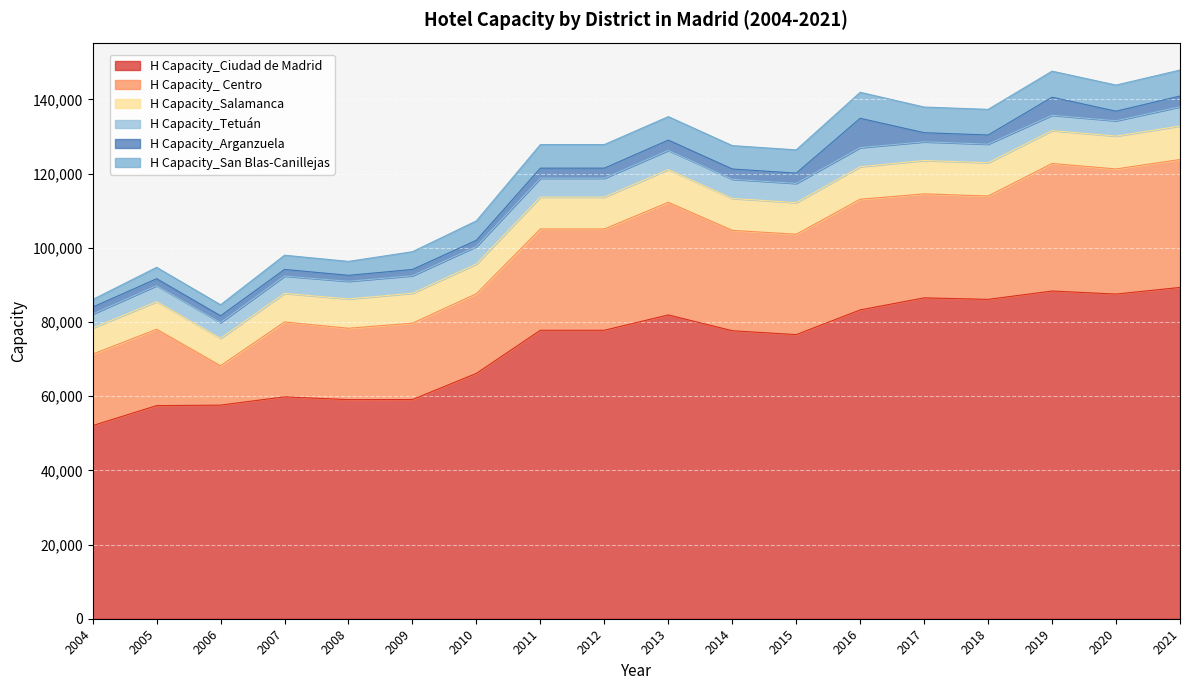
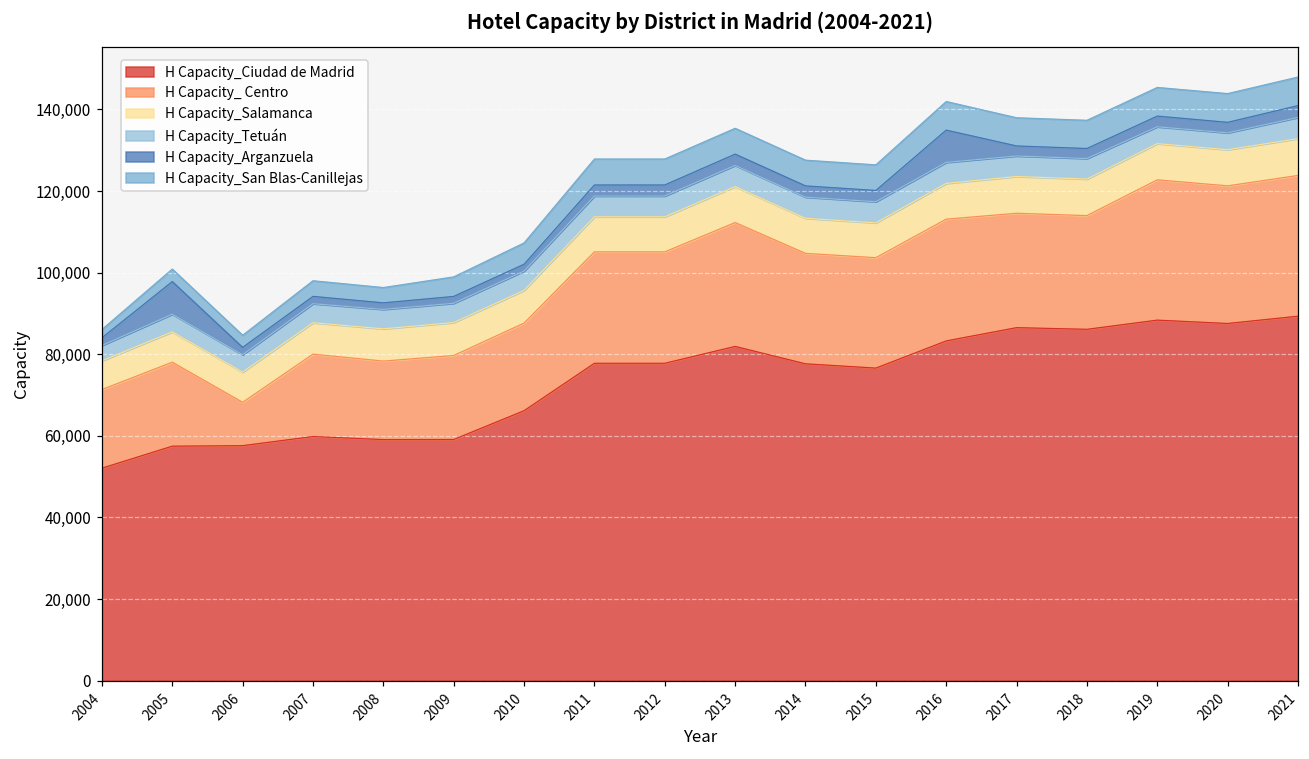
  {
    "H Capacity_Ciudad de Madrid": {
      "2004": "52,000",
      "2005": "57,000",
      "2006": "58,000",
      "2007": "60,000",
      "2008": "59,000",
      "2009": "59,000",
      "2010": "66,000",
      "2011": "78,000",
      "2012": "78,000",
      "2013": "82,000",
      "2014": "78,000",
      "2015": "77,000",
      "2016": "83,000",
      "2017": "87,000",
      "2018": "86,000",
      "2019": "88,000",
      "2020": "88,000",
      "2021": "89,000"
    },
    "H Capacity_ Centro": {
      "2004": "19,000",
      "2005": "21,000",
      "2006": "11,000",
      "2007": "20,000",
      "2008": "19,000",
      "2009": "21,000",
      "2010": "21,000",
      "2011": "27,000",
      "2012": "27,000",
      "2013": "30,000",
      "2014": "27,000",
      "2015": "27,000",
      "2016": "30,000",
      "2017": "28,000",
      "2018": "28,000",
      "2019": "34,000",
      "2020": "34,000",
      "2021": "34,000"
    },
    "H Capacity_Salamanca": {
      "2004": "7,000",
      "2005": "7,000",
      "2006": "7,000",
      "2007": "8,000",
      "2008": "8,000",
      "2009": "8,000",
      "2010": "8,000",
      "2011": "9,000",
      "2012": "9,000",
      "2013": "9,000",
      "2014": "9,000",
      "2015": "9,000",
      "2016": "9,000",
      "2017": "9,000",
      "2018": "9,000",
      "2019": "9,000",
      "2020": "9,000",
      "2021": "9,000"
    },
    "H Capacity_Arganzuela": {
      "2004": "2,000",
-     "2005": "2,000",
+     "2005": "8,000",
      "2006": "2,000",
      "2007": "2,000",
      "2008": "2,000",
      "2009": "2,000",
      "2010": "2,000",
      "2011": "3,000",
      "2012": "3,000",
      "2013": "3,000",
      "2014": "3,000",
      "2015": "3,000",
      "2016": "8,000",
      "2017": "2,000",
      "2018": "2,000",
-     "2019": "5,000",
+     "2019": "3,000",
      "2020": "3,000",
      "2021": "3,000"
    }
  }
